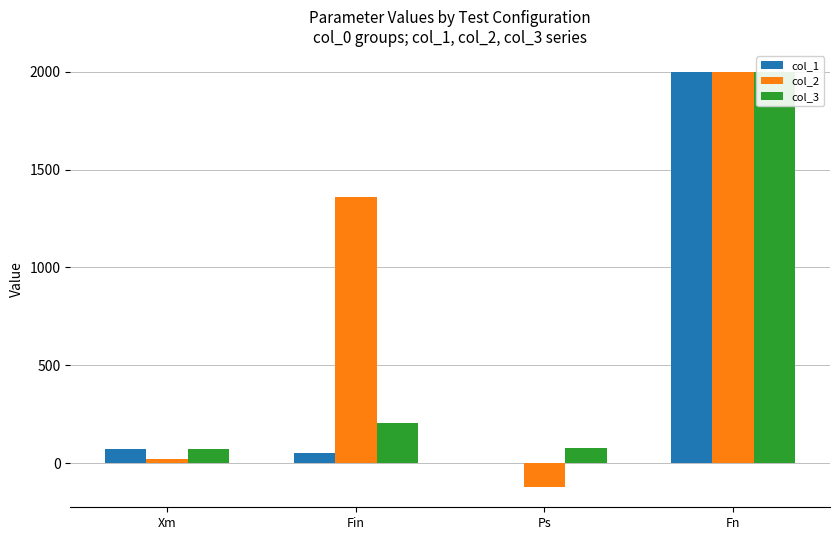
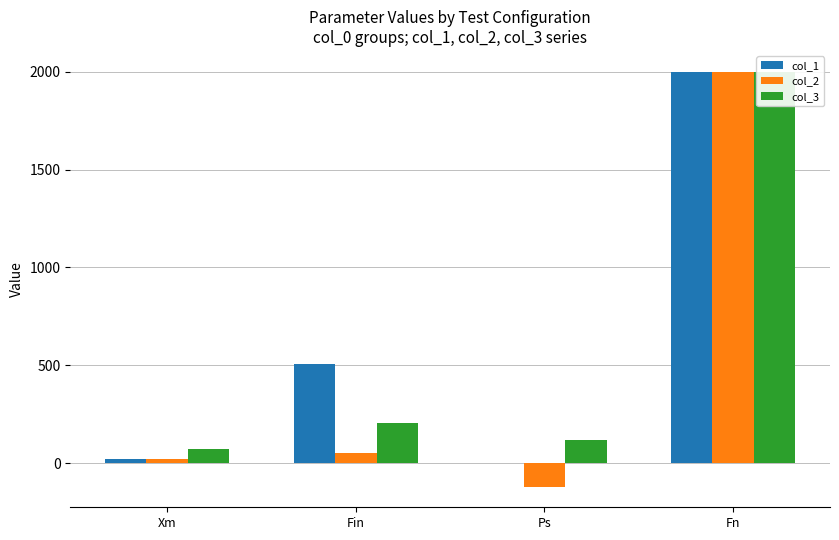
  {
    "col_1": {
-     "Xm": 70,
-     "Fin": 50,
+     "Xm": 20,
+     "Fin": 510,
      "Ps": 0,
      "Fn": 2000
    },
    "col_2": {
      "Xm": 20,
-     "Fin": 1360,
+     "Fin": 50,
      "Ps": -120,
      "Fn": 2000
    },
    "col_3": {
      "Xm": 70,
      "Fin": 200,
-     "Ps": 80
+     "Ps": 120
    }
  }
